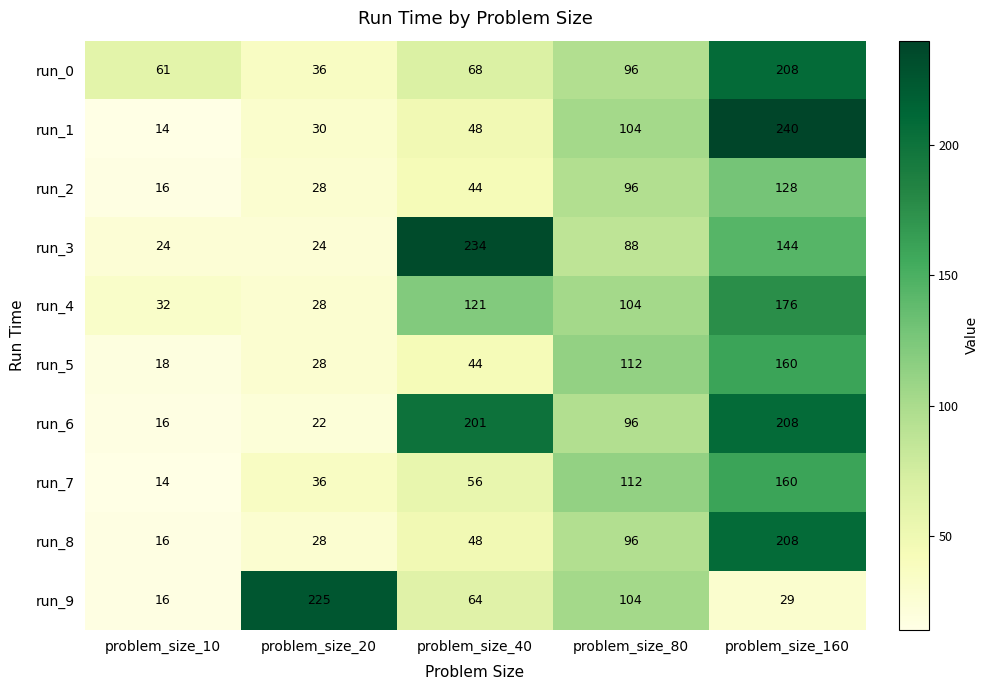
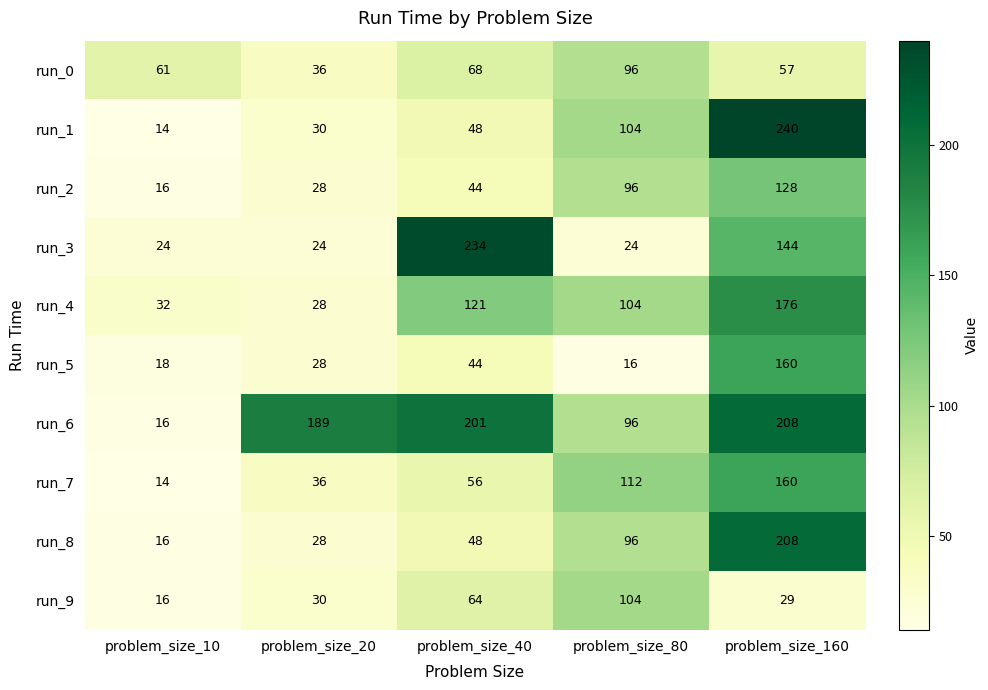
  {
    "run_0": {
      "problem_size_10": 61,
      "problem_size_20": 36,
      "problem_size_40": 68,
      "problem_size_80": 96,
-     "problem_size_160": 208
+     "problem_size_160": 57
    },
    "run_1": {
      "problem_size_10": 14,
      "problem_size_20": 30,
      "problem_size_40": 48,
      "problem_size_80": 104,
      "problem_size_160": 240
    },
    "run_2": {
      "problem_size_10": 16,
      "problem_size_20": 28,
      "problem_size_40": 44,
      "problem_size_80": 96,
      "problem_size_160": 128
    },
    "run_3": {
      "problem_size_10": 24,
      "problem_size_20": 24,
      "problem_size_40": 234,
-     "problem_size_80": 88,
+     "problem_size_80": 24,
      "problem_size_160": 144
    },
    "run_4": {
      "problem_size_10": 32,
      "problem_size_20": 28,
      "problem_size_40": 121,
      "problem_size_80": 104,
      "problem_size_160": 176
    },
    "run_5": {
      "problem_size_10": 18,
      "problem_size_20": 28,
      "problem_size_40": 44,
-     "problem_size_80": 112,
+     "problem_size_80": 16,
      "problem_size_160": 160
    },
    "run_6": {
      "problem_size_10": 16,
-     "problem_size_20": 22,
+     "problem_size_20": 189,
      "problem_size_40": 201,
      "problem_size_80": 96,
      "problem_size_160": 208
    },
    "run_7": {
      "problem_size_10": 14,
      "problem_size_20": 36,
      "problem_size_40": 56,
      "problem_size_80": 112,
      "problem_size_160": 160
    },
    "run_8": {
      "problem_size_10": 16,
      "problem_size_20": 28,
      "problem_size_40": 48,
      "problem_size_80": 96,
      "problem_size_160": 208
    },
    "run_9": {
      "problem_size_10": 16,
-     "problem_size_20": 225,
+     "problem_size_20": 30,
      "problem_size_40": 64,
      "problem_size_80": 104,
      "problem_size_160": 29
    }
  }
